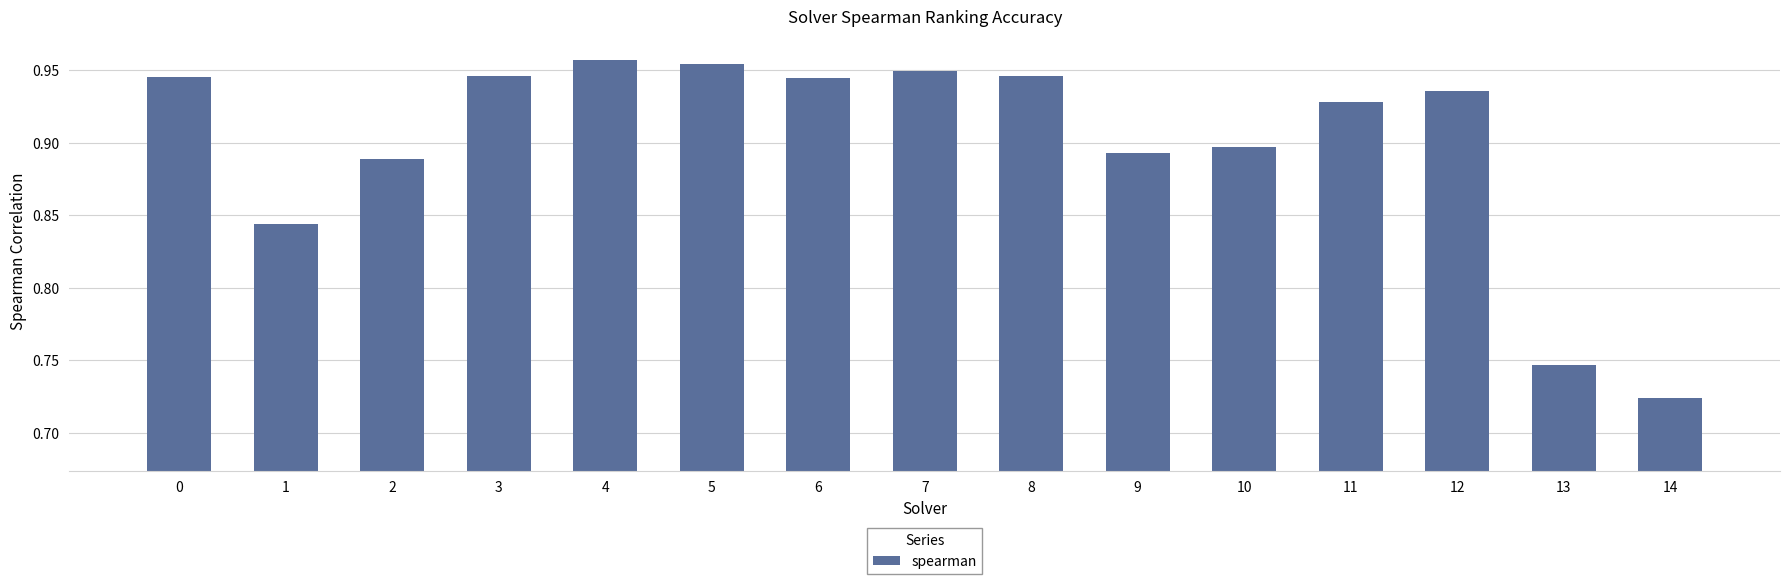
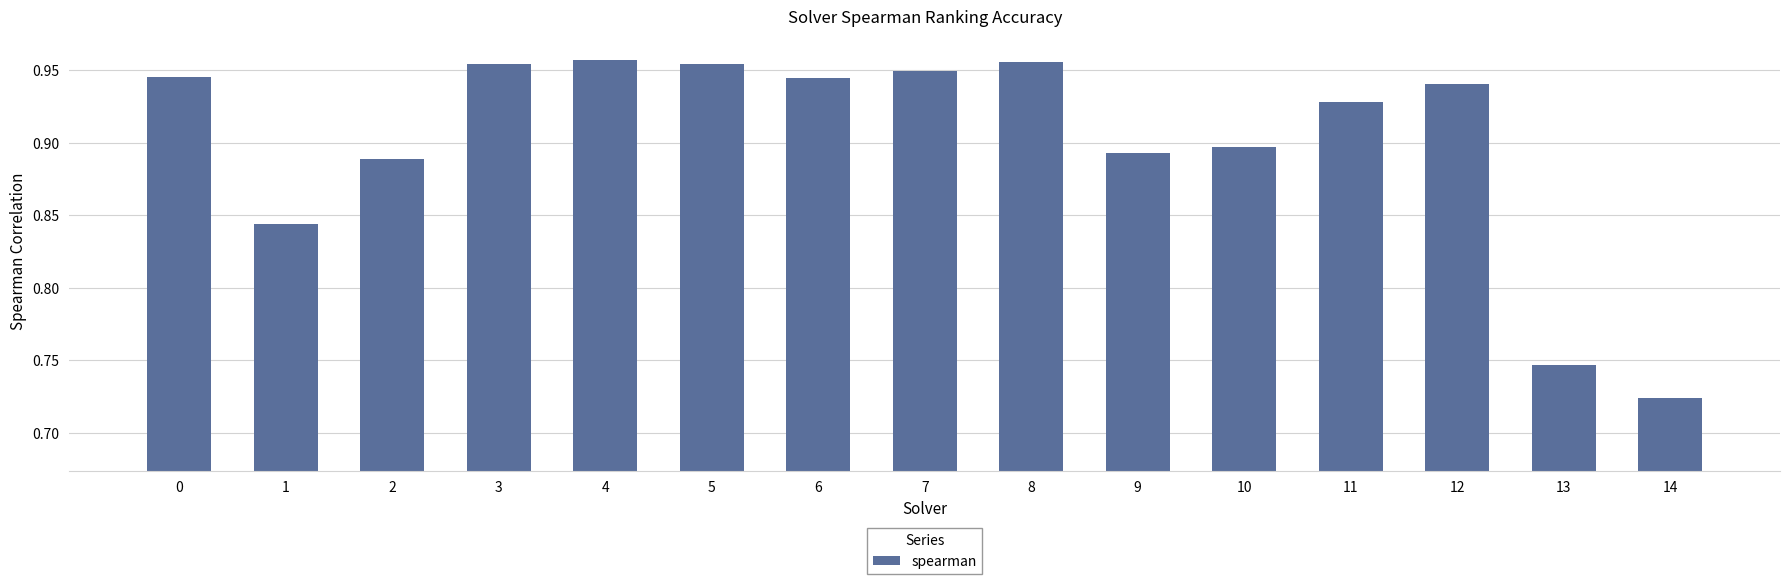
  {
    "0": 0.945,
    "1": 0.844,
    "2": 0.889,
-   "3": 0.946,
+   "3": 0.954,
    "4": 0.957,
    "5": 0.954,
    "6": 0.944,
    "7": 0.950,
-   "8": 0.946,
+   "8": 0.955,
    "9": 0.893,
    "10": 0.897,
    "11": 0.928,
-   "12": 0.936,
+   "12": 0.941,
    "13": 0.747,
    "14": 0.724
  }
